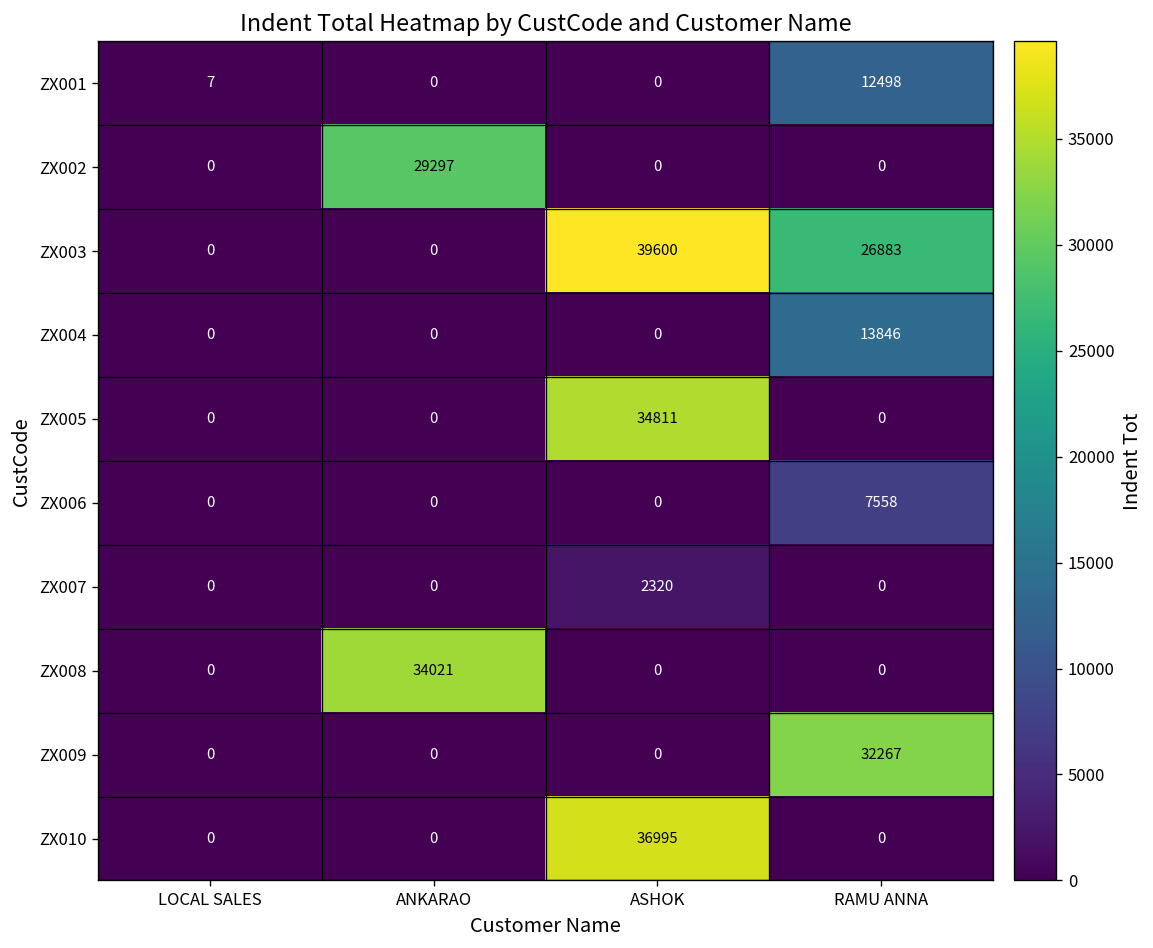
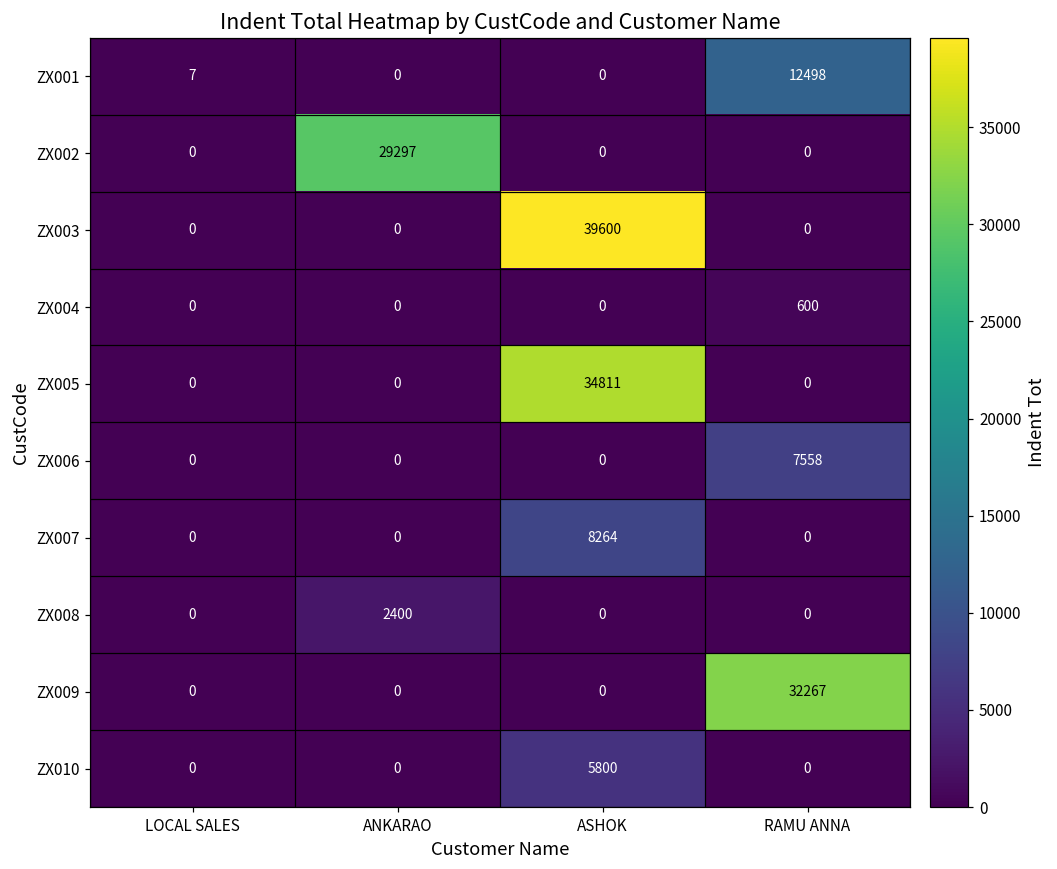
  {
    "ZX001": {
      "LOCAL SALES": 7,
      "ANKARAO": 0,
      "ASHOK": 0,
      "RAMU ANNA": 12498
    },
    "ZX002": {
      "LOCAL SALES": 0,
      "ANKARAO": 29297,
      "ASHOK": 0,
      "RAMU ANNA": 0
    },
    "ZX003": {
      "LOCAL SALES": 0,
      "ANKARAO": 0,
      "ASHOK": 39600,
-     "RAMU ANNA": 26883
+     "RAMU ANNA": 0
    },
    "ZX004": {
      "LOCAL SALES": 0,
      "ANKARAO": 0,
      "ASHOK": 0,
-     "RAMU ANNA": 13846
+     "RAMU ANNA": 600
    },
    "ZX005": {
      "LOCAL SALES": 0,
      "ANKARAO": 0,
      "ASHOK": 34811,
      "RAMU ANNA": 0
    },
    "ZX006": {
      "LOCAL SALES": 0,
      "ANKARAO": 0,
      "ASHOK": 0,
      "RAMU ANNA": 7558
    },
    "ZX007": {
      "LOCAL SALES": 0,
      "ANKARAO": 0,
-     "ASHOK": 2320,
+     "ASHOK": 8264,
      "RAMU ANNA": 0
    },
    "ZX008": {
      "LOCAL SALES": 0,
-     "ANKARAO": 34021,
+     "ANKARAO": 2400,
      "ASHOK": 0,
      "RAMU ANNA": 0
    },
    "ZX009": {
      "LOCAL SALES": 0,
      "ANKARAO": 0,
      "ASHOK": 0,
      "RAMU ANNA": 32267
    },
    "ZX010": {
      "LOCAL SALES": 0,
      "ANKARAO": 0,
-     "ASHOK": 36995,
+     "ASHOK": 5800,
      "RAMU ANNA": 0
    }
  }
